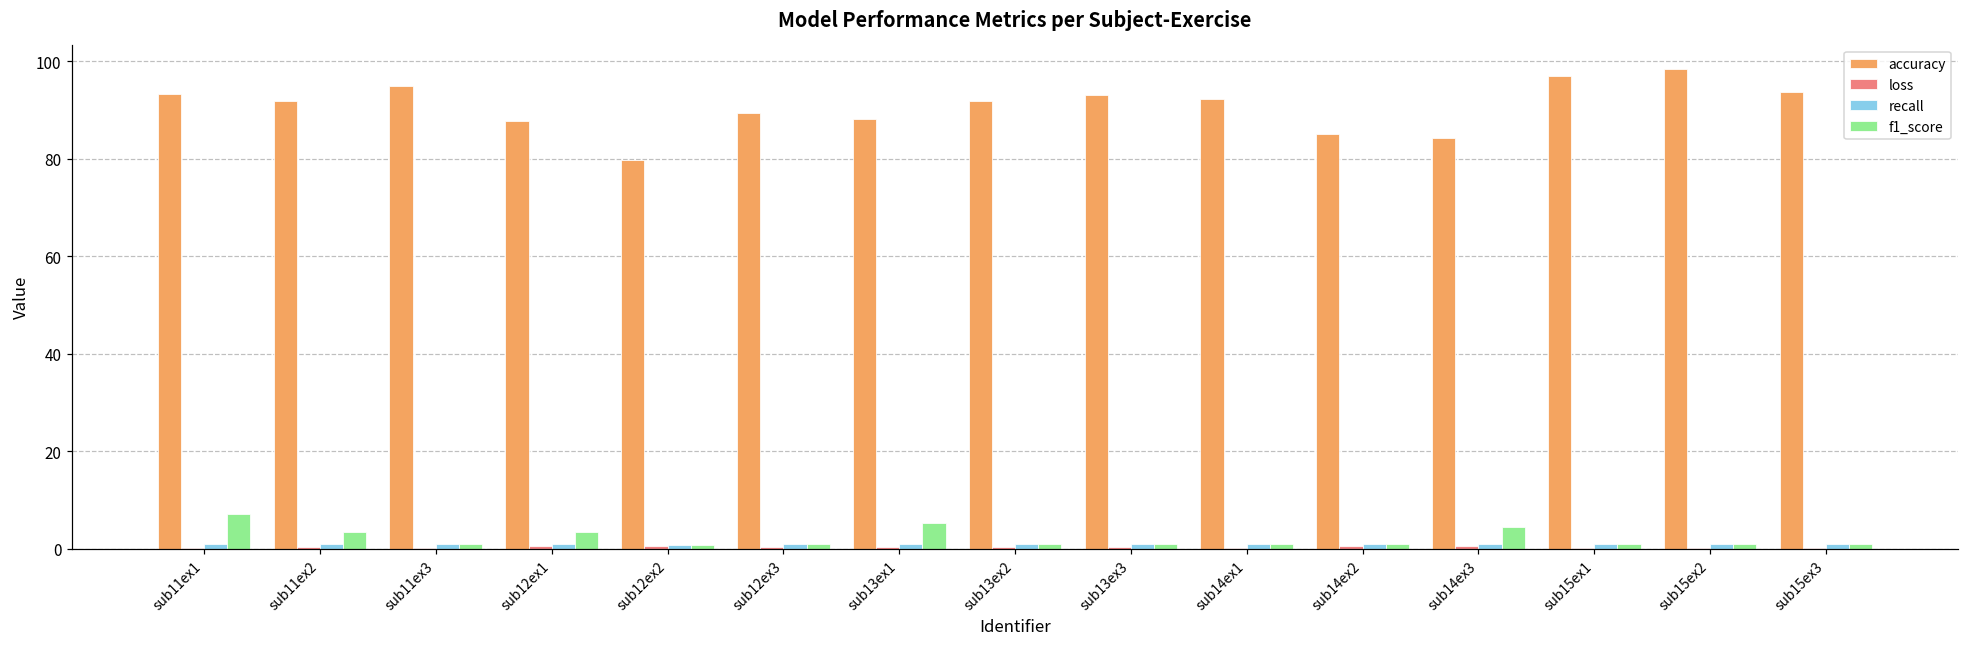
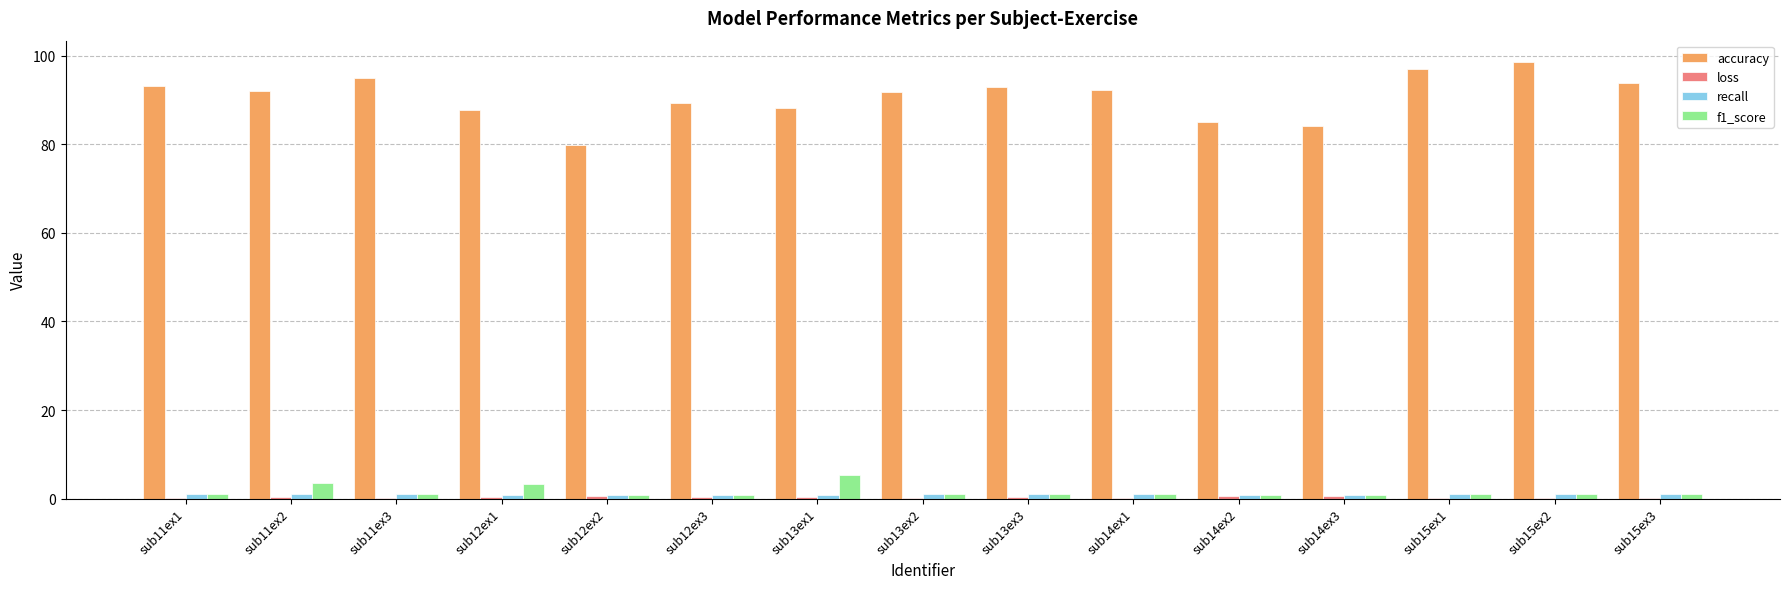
  {
    "recall": {
      "sub11ex1": 1,
      "sub11ex2": 1,
      "sub11ex3": 1,
      "sub12ex1": 1,
      "sub12ex2": 1,
      "sub12ex3": 1,
      "sub13ex1": 1,
      "sub13ex2": 1,
      "sub13ex3": 1,
      "sub14ex1": 1,
      "sub14ex2": 1,
      "sub14ex3": 1,
      "sub15ex1": 1,
      "sub15ex2": 1,
      "sub15ex3": 1
    },
    "f1_score": {
-     "sub11ex1": 7,
+     "sub11ex1": 1,
      "sub11ex2": 3,
      "sub11ex3": 1,
      "sub12ex1": 3,
      "sub12ex2": 1,
      "sub12ex3": 1,
      "sub13ex1": 5,
      "sub13ex2": 1,
      "sub13ex3": 1,
      "sub14ex1": 1,
      "sub14ex2": 1,
-     "sub14ex3": 4,
+     "sub14ex3": 1,
      "sub15ex1": 1,
      "sub15ex2": 1,
      "sub15ex3": 1
    }
  }
